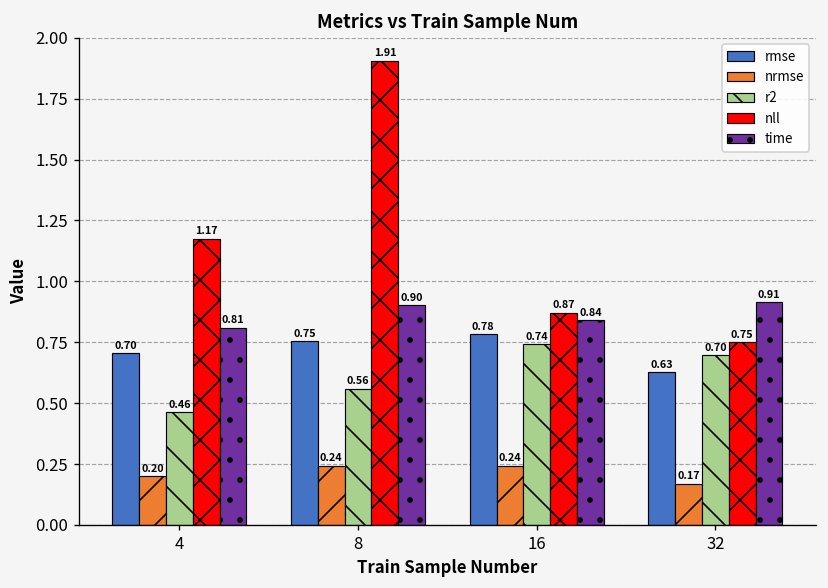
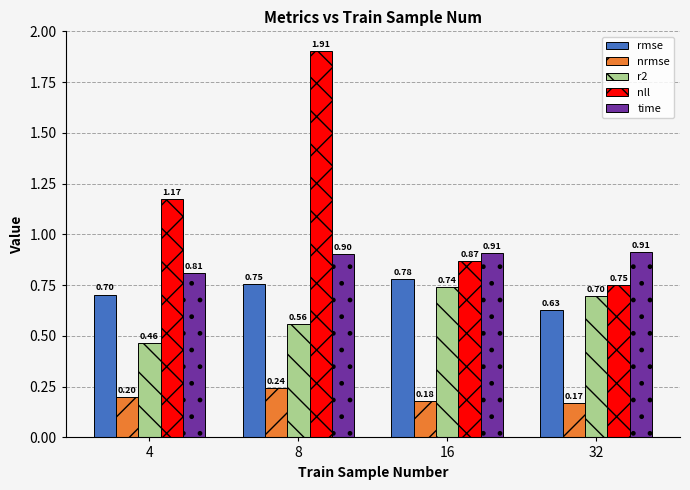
  {
    "rmse": {
      "4": 0.70,
      "8": 0.75,
      "16": 0.78,
      "32": 0.63
    },
    "nrmse": {
      "4": 0.20,
      "8": 0.24,
-     "16": 0.24,
+     "16": 0.18,
      "32": 0.17
    },
    "r2": {
      "4": 0.46,
      "8": 0.56,
      "16": 0.74,
      "32": 0.70
    },
    "nll": {
      "4": 1.17,
      "8": 1.91,
      "16": 0.87,
      "32": 0.75
    },
    "time": {
      "4": 0.81,
      "8": 0.90,
-     "16": 0.84,
+     "16": 0.91,
      "32": 0.91
    }
  }
